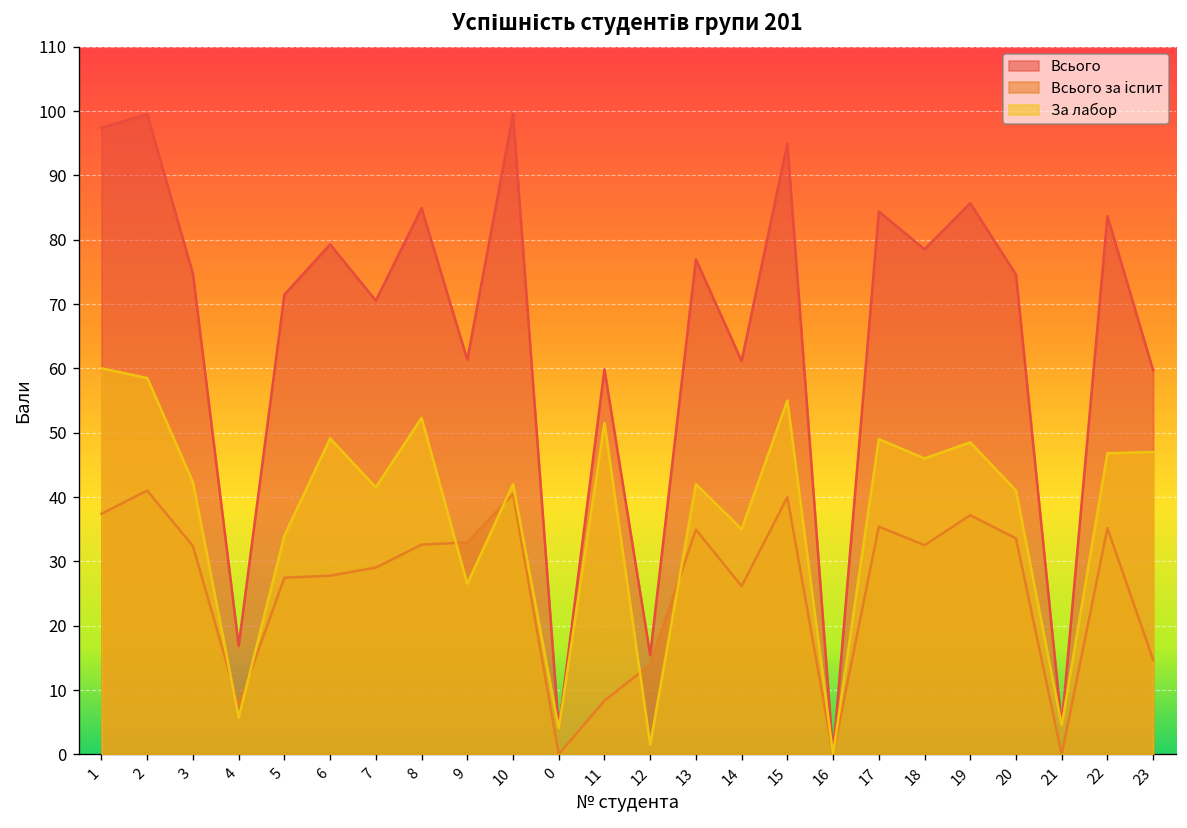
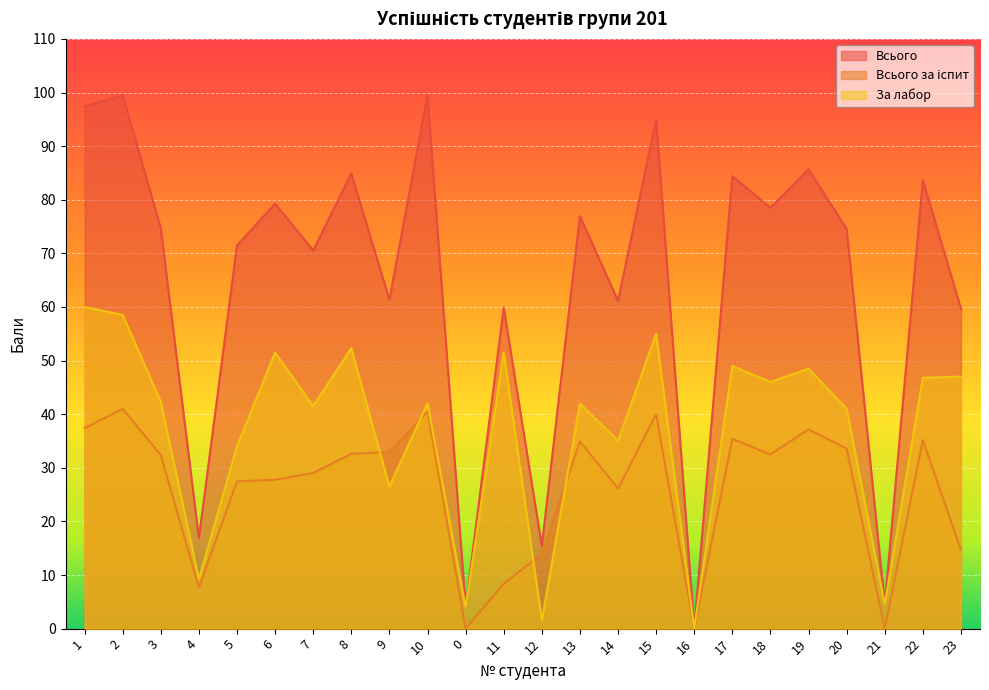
  {
    "За лабор": {
      "1": 60,
      "2": 59,
      "3": 42,
-     "4": 6,
+     "4": 9,
      "5": 34,
-     "6": 49,
+     "6": 52,
      "7": 42,
      "8": 52,
      "9": 27,
      "10": 42,
      "11": 52,
      "12": 2,
      "13": 42,
      "14": 35,
      "15": 55,
      "17": 49,
      "18": 46,
      "19": 49,
      "20": 41,
      "22": 47,
      "23": 47
    }
  }
